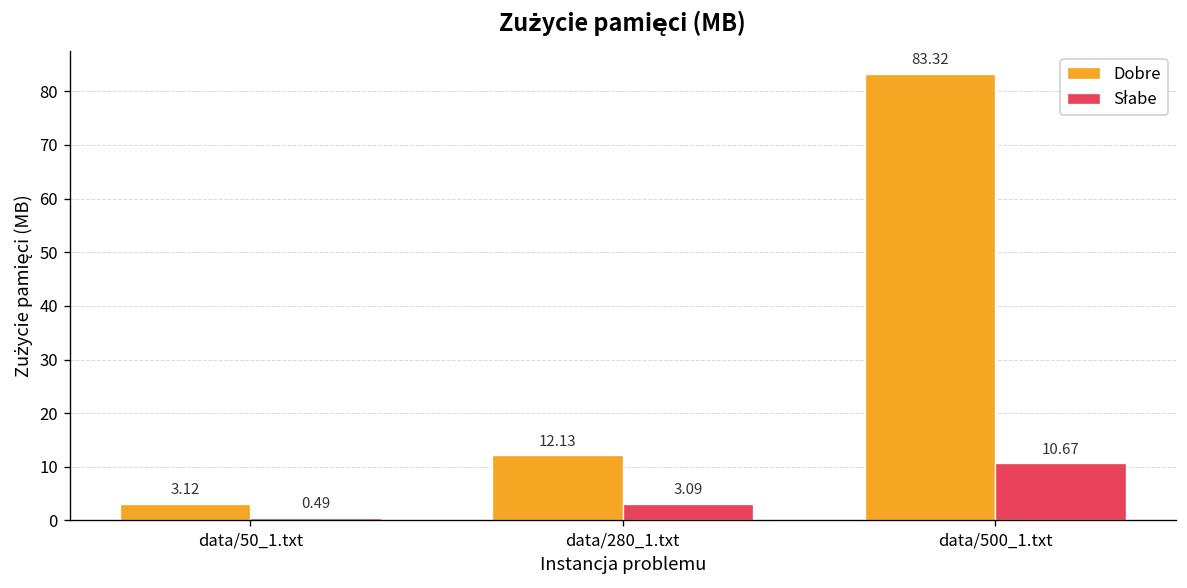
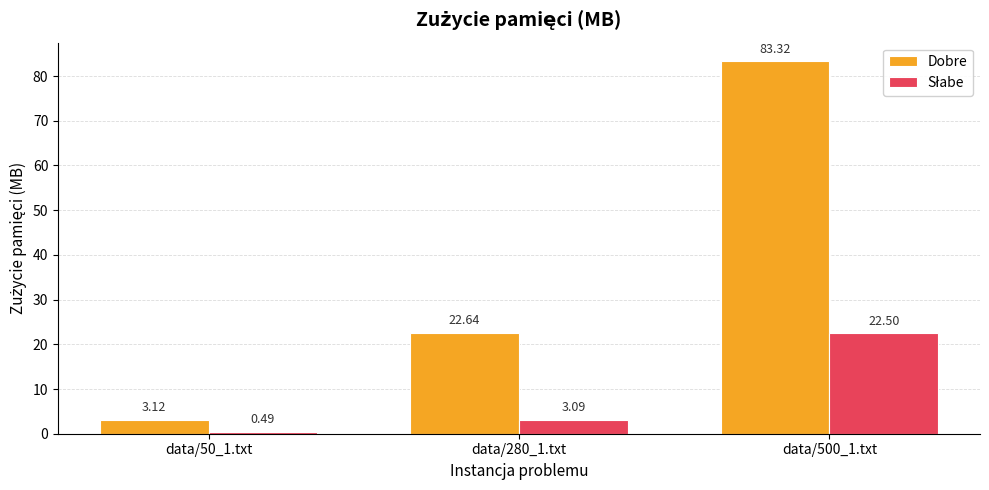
  {
    "Dobre": {
      "data/50_1.txt": 3.12,
-     "data/280_1.txt": 12.13,
+     "data/280_1.txt": 22.64,
      "data/500_1.txt": 83.32
    },
    "Słabe": {
      "data/50_1.txt": 0.49,
      "data/280_1.txt": 3.09,
-     "data/500_1.txt": 10.67
+     "data/500_1.txt": 22.50
    }
  }
